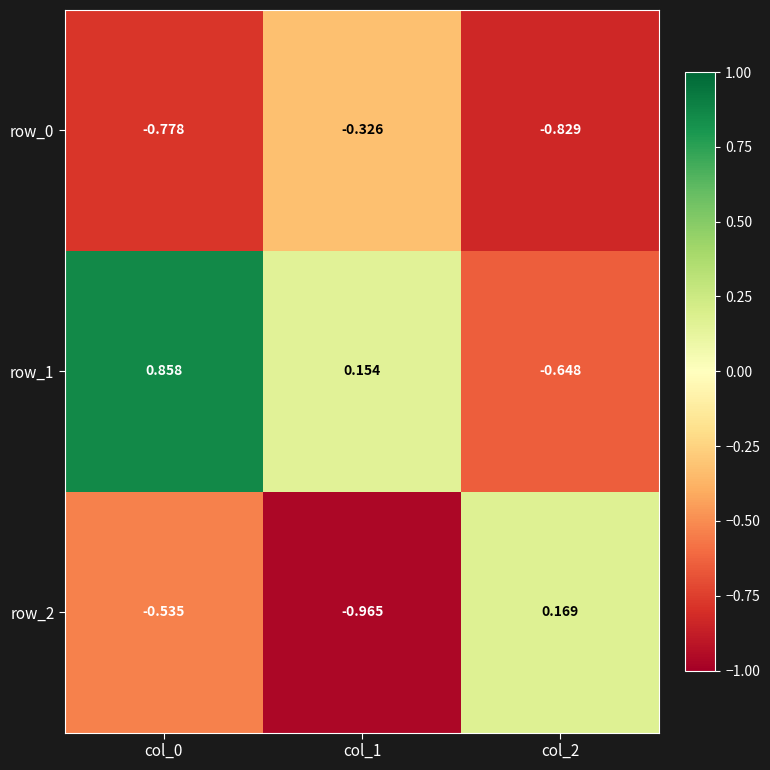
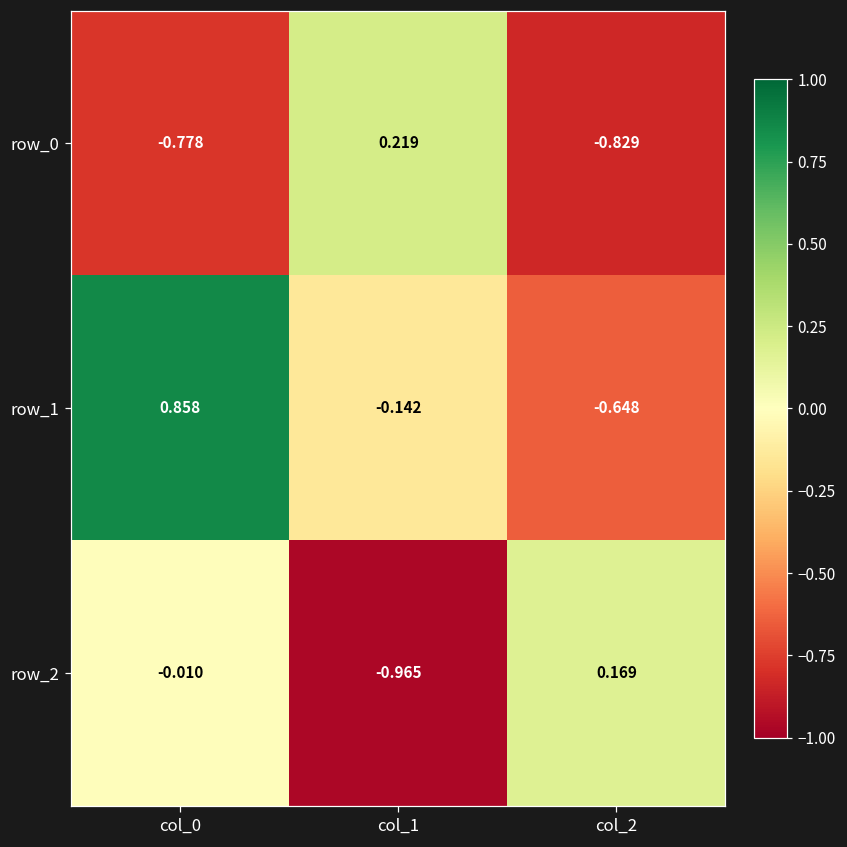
  {
    "row_0": {
      "col_0": -0.778,
-     "col_1": -0.326,
+     "col_1": 0.219,
      "col_2": -0.829
    },
    "row_1": {
      "col_0": 0.858,
-     "col_1": 0.154,
+     "col_1": -0.142,
      "col_2": -0.648
    },
    "row_2": {
-     "col_0": -0.535,
+     "col_0": -0.010,
      "col_1": -0.965,
      "col_2": 0.169
    }
  }
